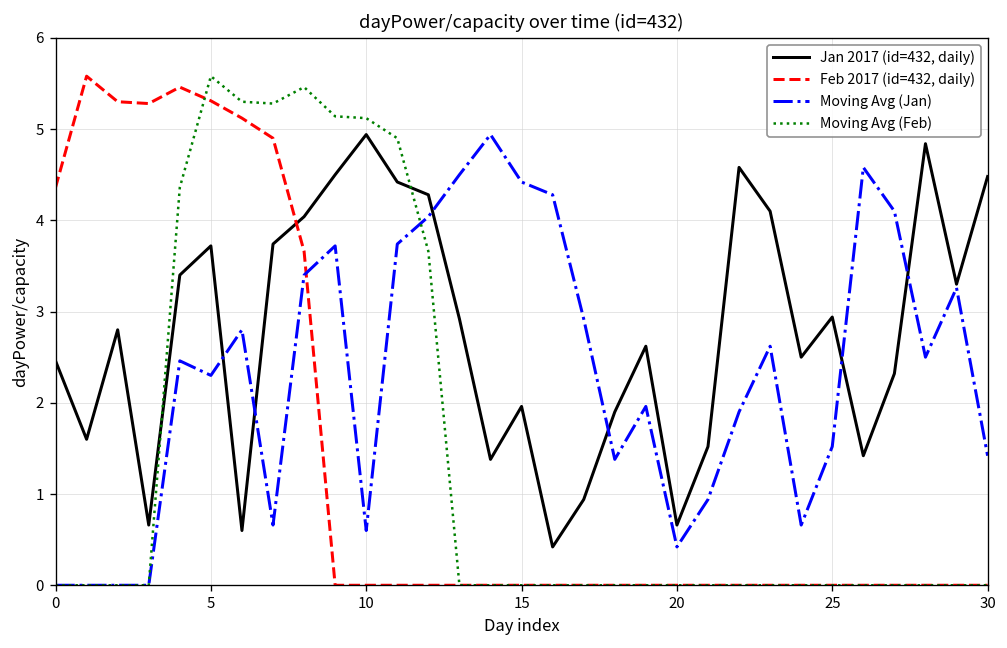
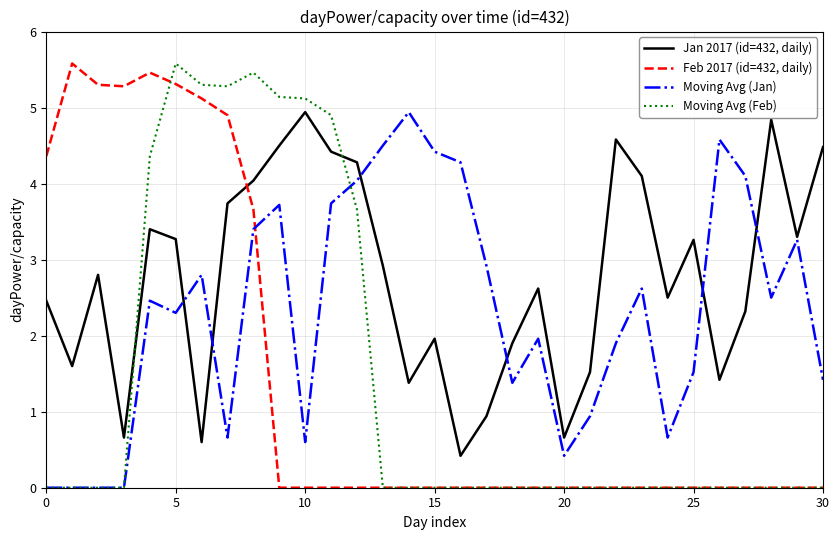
  {
    "Jan 2017 (id=432, daily)": {
      "0": 2.5,
-     "5": 3.7,
+     "5": 3.3,
      "10": 4.9,
      "15": 2.0,
      "20": 0.7,
-     "25": 2.9,
+     "25": 3.3,
      "30": 4.5
    },
    "Feb 2017 (id=432, daily)": {
      "0": 4.4,
      "5": 5.3,
      "10": 0.0
    },
    "Moving Avg (Jan)": {
      "5": 2.3,
      "10": 0.6,
      "15": 4.4,
      "20": 0.4,
      "25": 1.5,
      "30": 1.4
    },
    "Moving Avg (Feb)": {
      "5": 5.6,
      "10": 5.1
    }
  }
